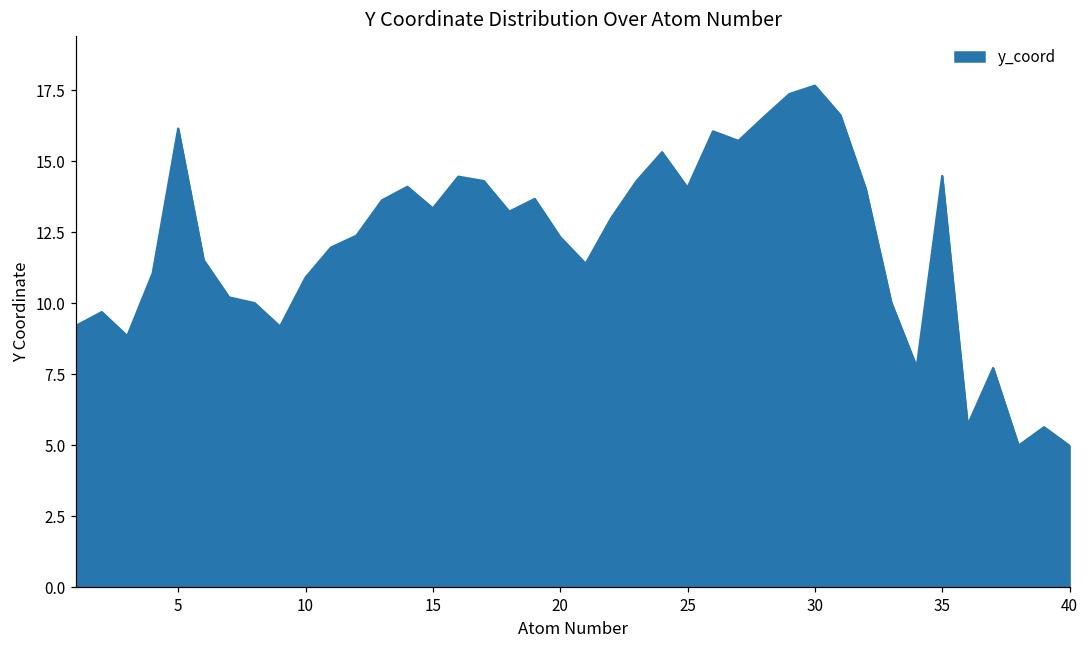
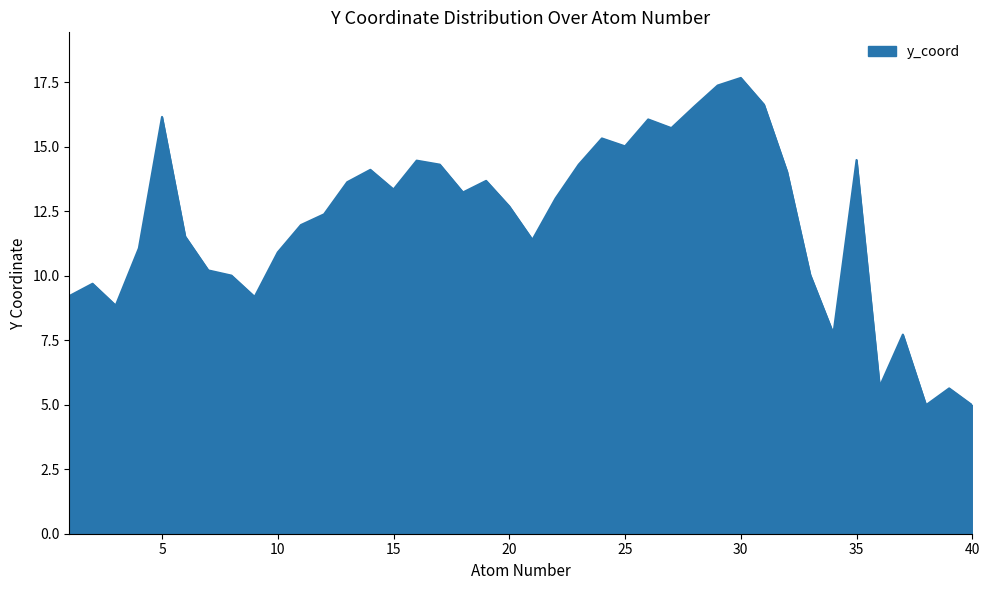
  {
    "5": 16.1,
    "10": 10.9,
    "15": 13.3,
-   "20": 12.3,
-   "25": 14.1,
+   "20": 12.7,
+   "25": 15.0,
    "30": 17.7,
    "35": 14.5,
    "40": 5.0
  }
